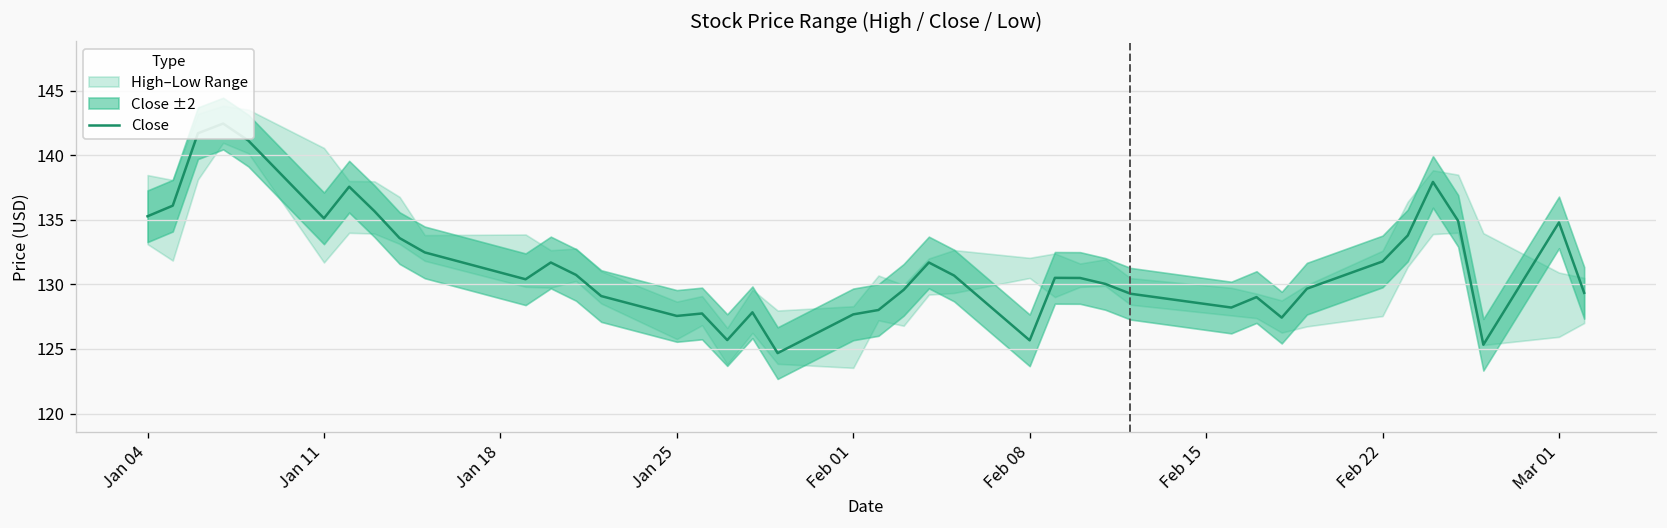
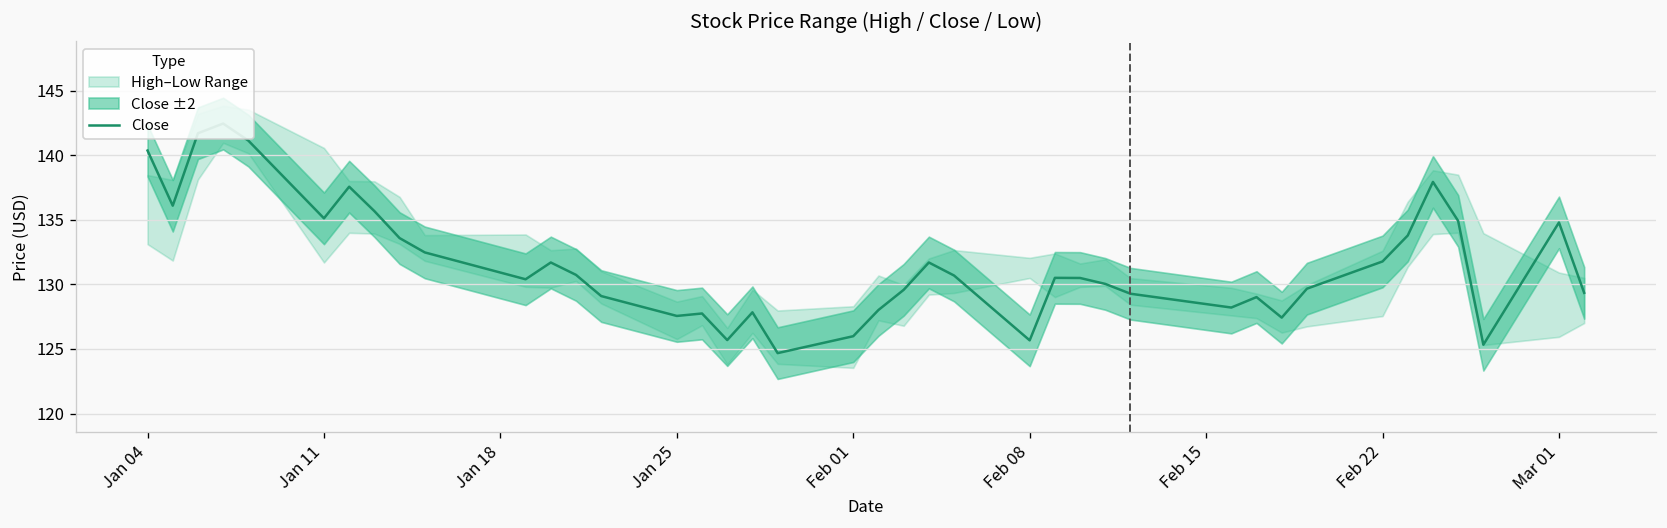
  {
    "Close": {
-     "Jan 04": 135.3,
+     "Jan 04": 140.4,
      "Jan 11": 135.1,
      "Jan 25": 127.6,
-     "Feb 01": 127.7,
+     "Feb 01": 126.0,
      "Feb 08": 125.7,
      "Feb 22": 131.8,
      "Mar 01": 134.8
    }
  }
